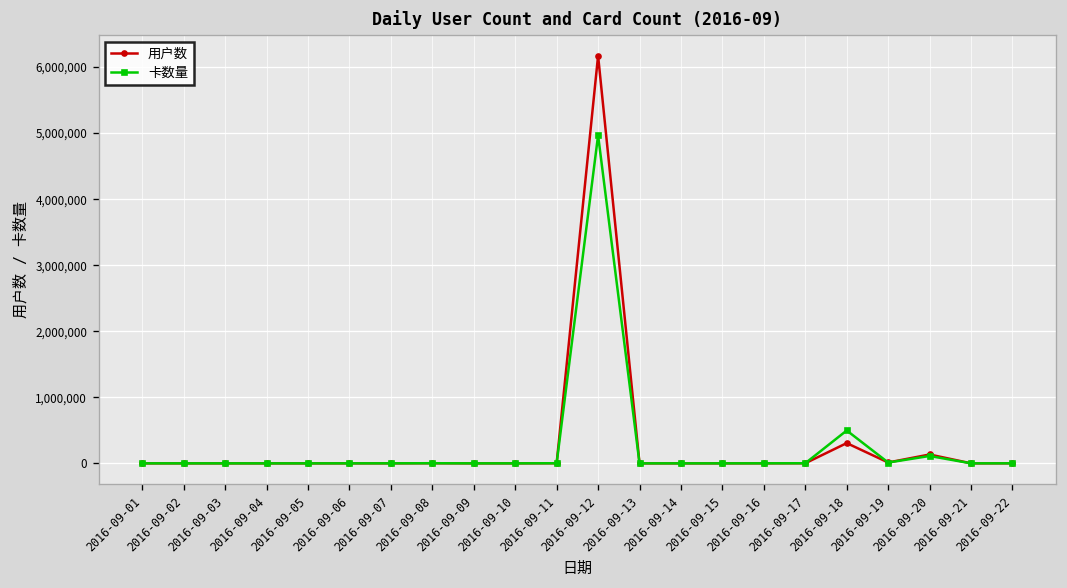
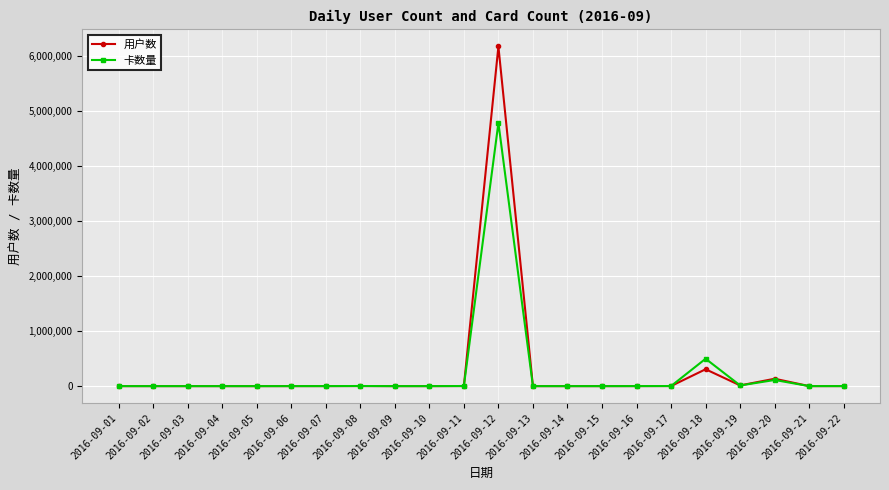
  {
    "用户数": {
      "2016-09-12": "6,200,000",
      "2016-09-18": "300,000"
    },
    "卡数量": {
-     "2016-09-12": "5,000,000",
+     "2016-09-12": "4,800,000",
      "2016-09-18": "500,000"
    }
  }
